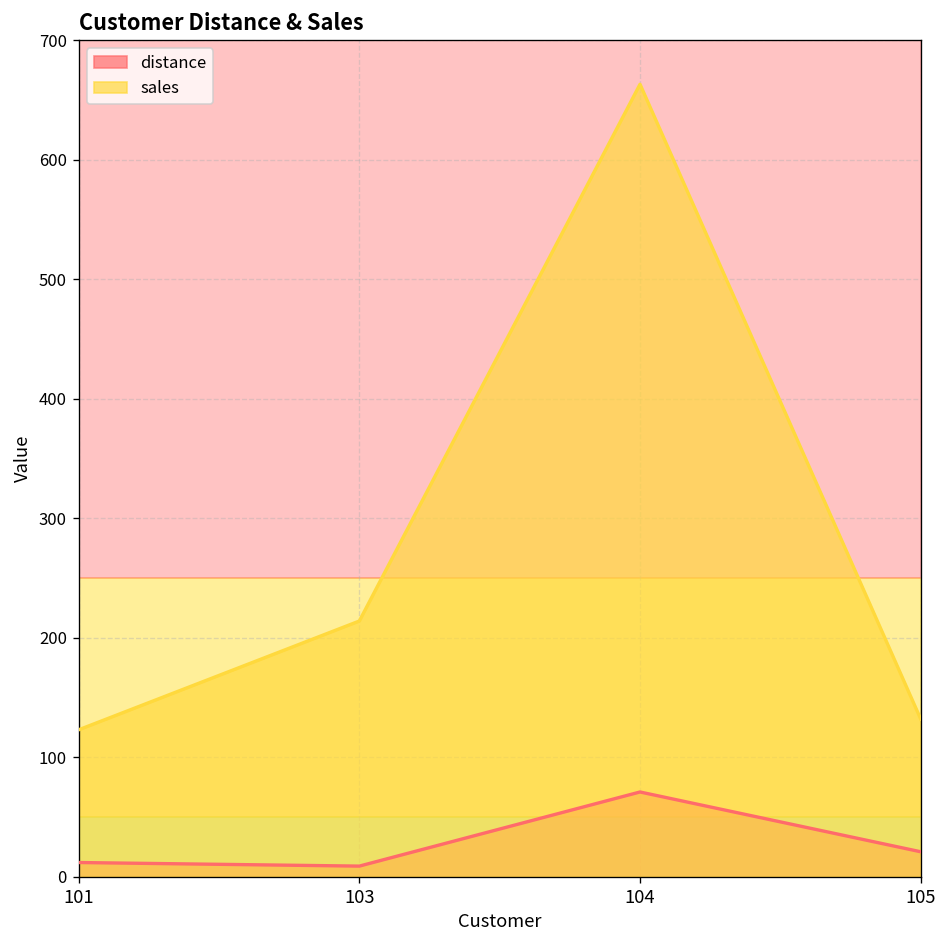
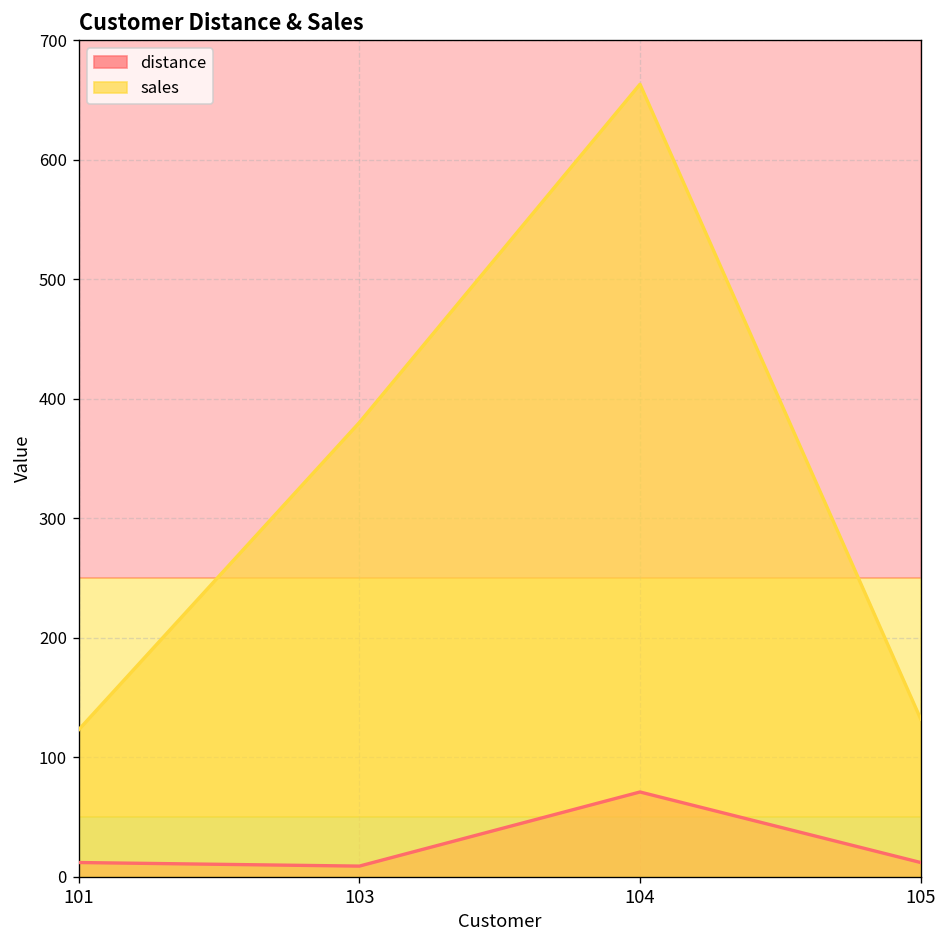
  {
    "distance": {
      "101": 10,
      "103": 10,
      "104": 70,
-     "105": 20
+     "105": 10
    },
    "sales": {
      "101": 120,
-     "103": 210,
+     "103": 380,
      "104": 660,
      "105": 130
    }
  }
